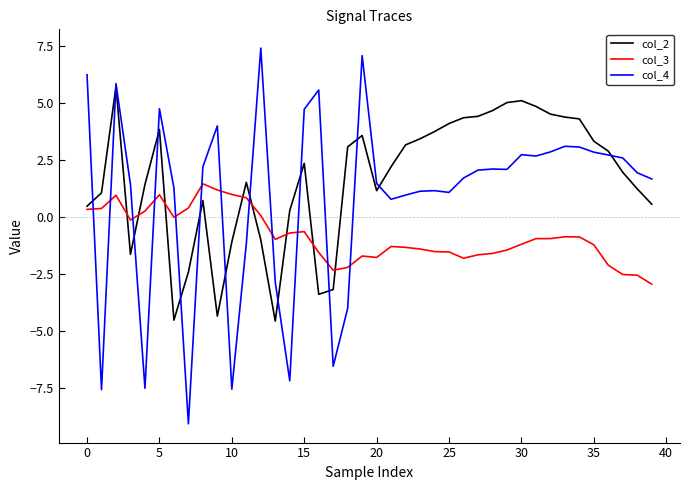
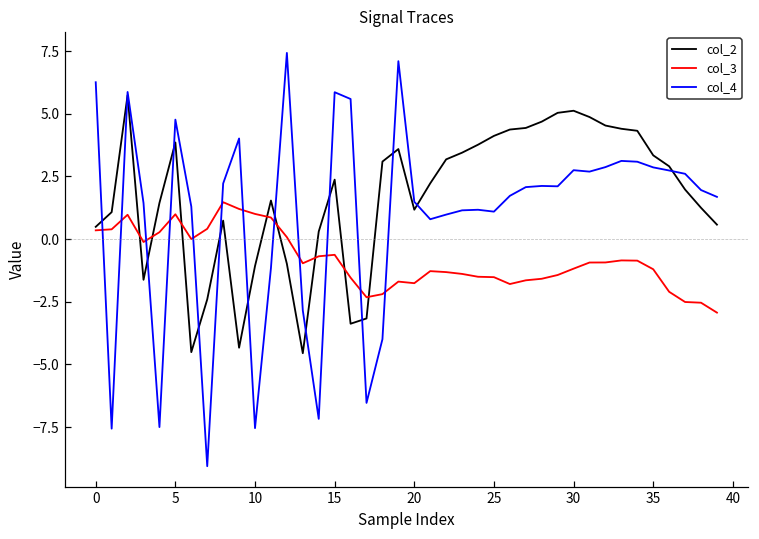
  {
    "col_2": {
      "0": 0.5,
      "5": 3.9,
      "10": -1.1,
      "15": 2.4,
      "20": 1.2,
      "25": 4.1,
      "30": 5.1,
      "35": 3.3
    },
    "col_3": {
      "0": 0.3,
      "5": 1.0,
      "10": 1.0,
      "15": -0.6,
      "20": -1.8,
      "25": -1.5,
      "30": -1.2,
      "35": -1.2
    },
    "col_4": {
      "0": 6.3,
      "5": 4.8,
      "10": -7.5,
-     "15": 4.7,
+     "15": 5.9,
      "20": 1.5,
      "25": 1.1,
      "30": 2.7,
      "35": 2.9
    }
  }
